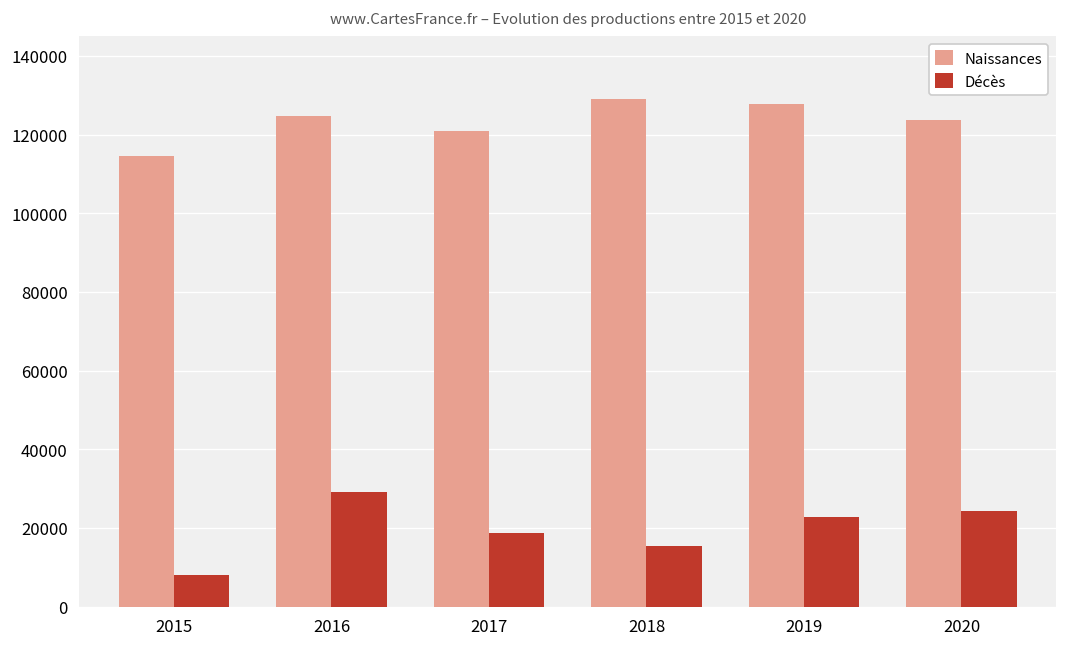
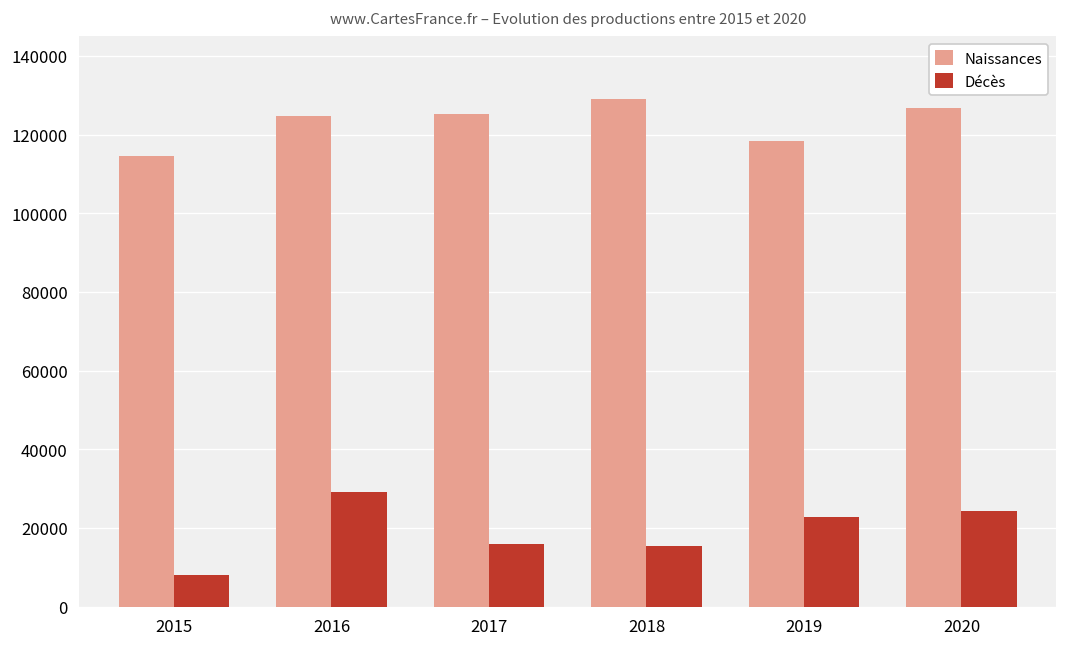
  {
    "Naissances": {
      "2015": 115000,
      "2016": 125000,
-     "2017": 121000,
+     "2017": 125000,
      "2018": 129000,
-     "2019": 128000,
-     "2020": 124000
+     "2019": 118000,
+     "2020": 127000
    },
    "Décès": {
      "2015": 8000,
      "2016": 29000,
-     "2017": 19000,
+     "2017": 16000,
      "2018": 15000,
      "2019": 23000,
      "2020": 24000
    }
  }
